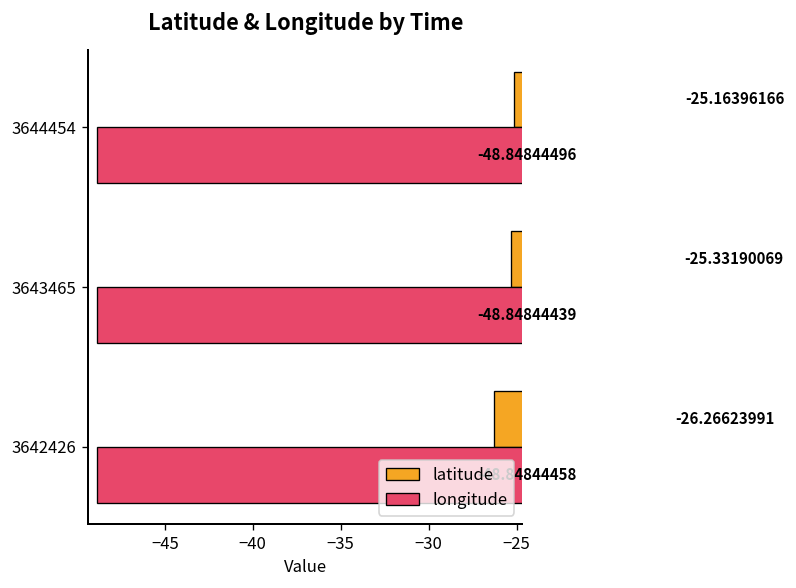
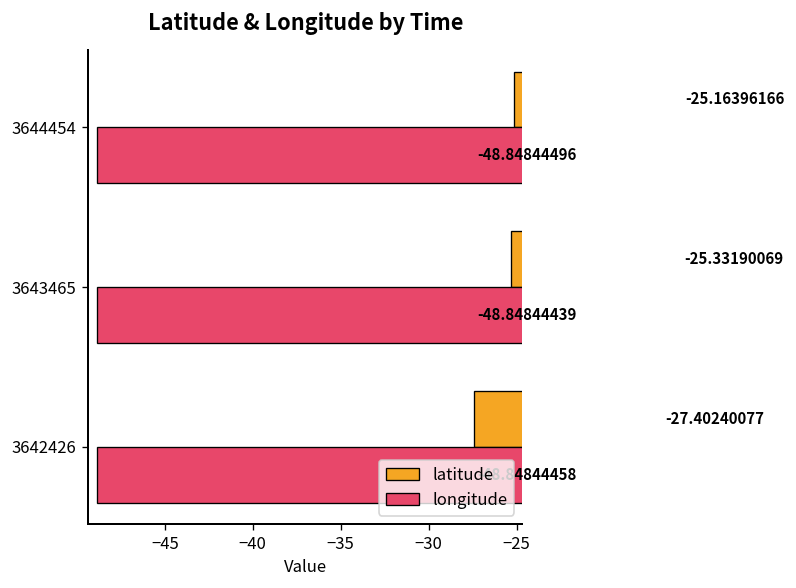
  {
    "latitude": {
      "3644454": -25.16396166,
      "3643465": -25.33190069,
-     "3642426": -26.26623991
+     "3642426": -27.40240077
    },
    "longitude": {
      "3644454": -48.84844496,
      "3643465": -48.84844439
    }
  }
